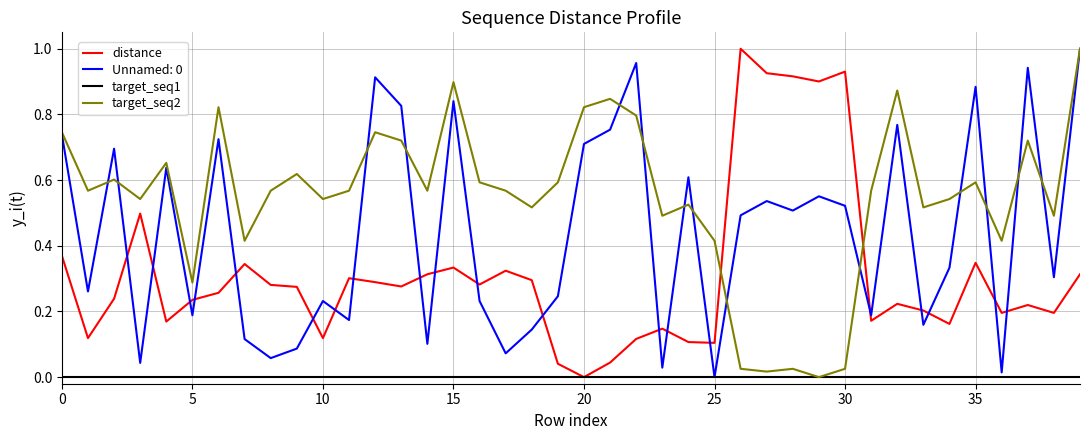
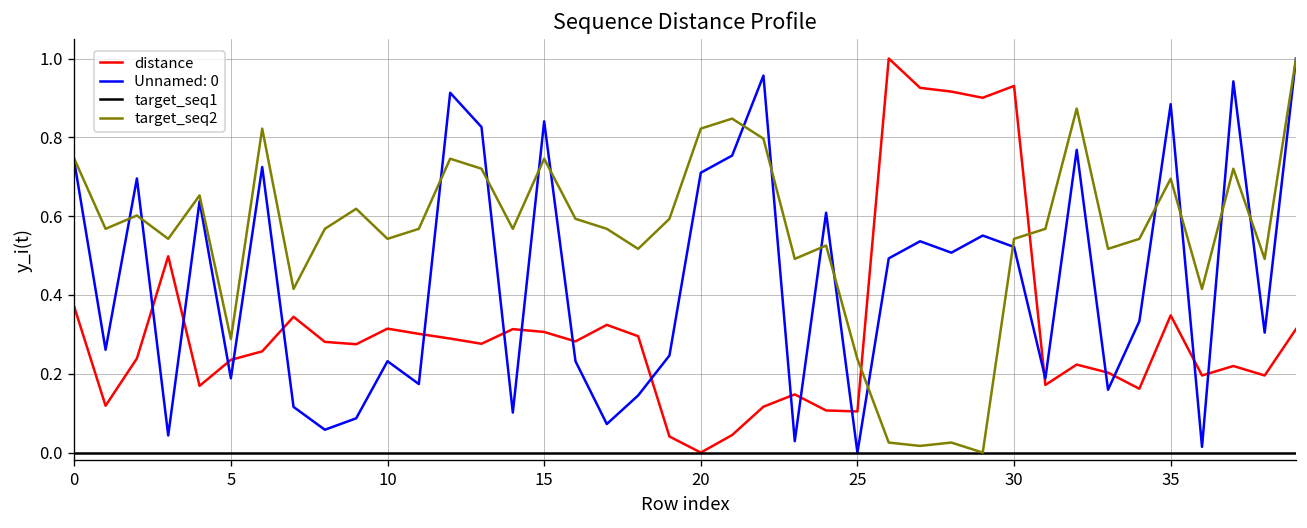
  {
    "distance": {
      "0": 0.37,
      "5": 0.24,
-     "10": 0.12,
-     "15": 0.33,
+     "10": 0.31,
+     "15": 0.31,
      "25": 0.10,
      "30": 0.93,
      "35": 0.35
    },
    "Unnamed: 0": {
      "5": 0.19,
      "10": 0.23,
      "15": 0.84,
      "20": 0.71,
      "30": 0.52,
      "35": 0.88
    },
    "target_seq1": {
      "0": 0.00,
      "5": 0.00,
      "10": 0.00,
      "15": 0.00,
      "30": 0.00,
      "35": 0.00
    },
    "target_seq2": {
      "5": 0.29,
      "10": 0.54,
-     "15": 0.90,
+     "15": 0.75,
      "20": 0.82,
-     "25": 0.42,
-     "30": 0.03,
-     "35": 0.59
+     "25": 0.24,
+     "30": 0.54,
+     "35": 0.69
    }
  }
